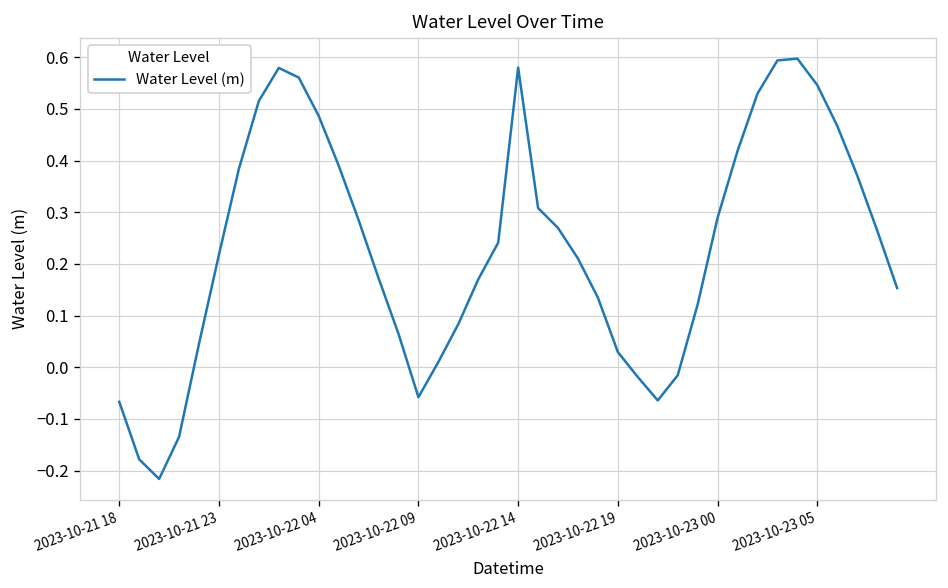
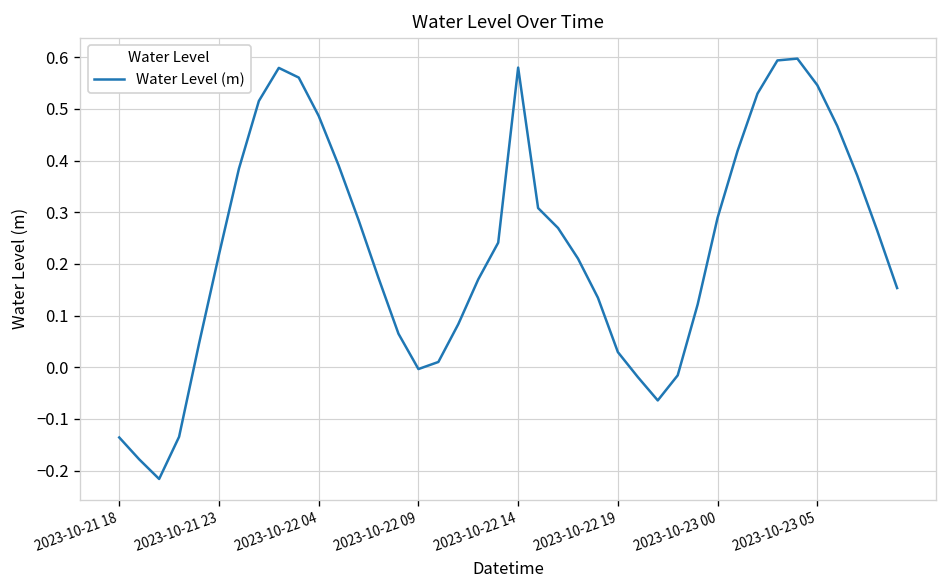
  {
-   "2023-10-21 18": -0.07,
+   "2023-10-21 18": -0.14,
    "2023-10-21 23": 0.22,
    "2023-10-22 04": 0.49,
-   "2023-10-22 09": -0.06,
+   "2023-10-22 09": 0.00,
    "2023-10-22 14": 0.58,
    "2023-10-22 19": 0.03,
    "2023-10-23 00": 0.29,
    "2023-10-23 05": 0.55
  }
